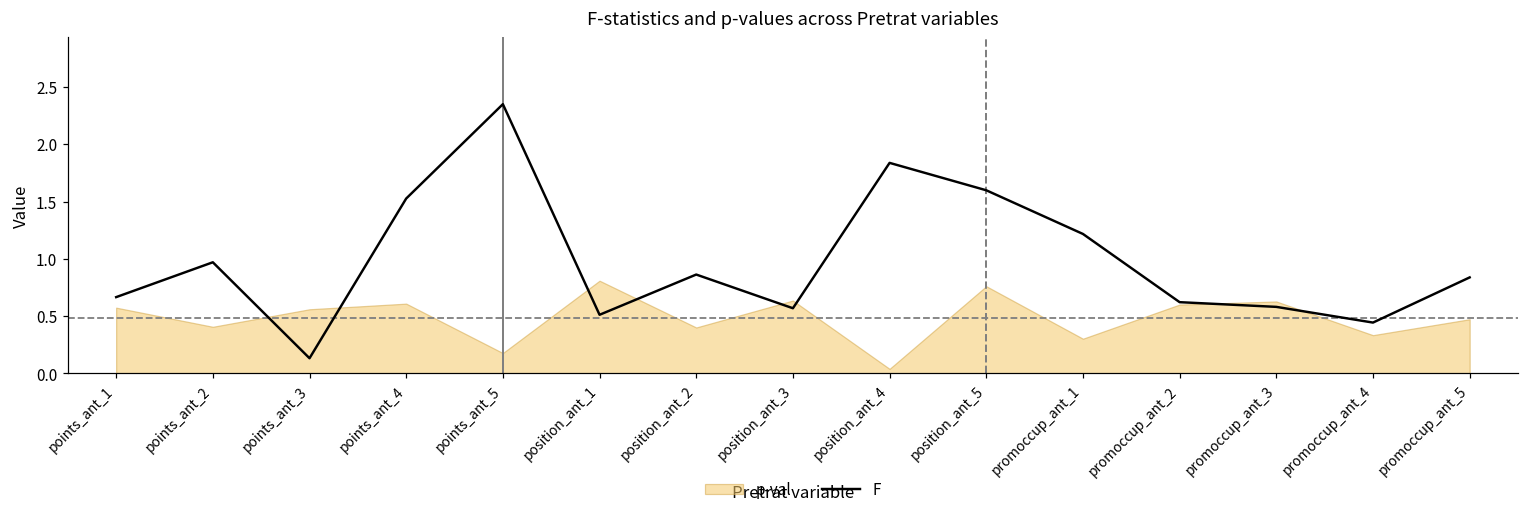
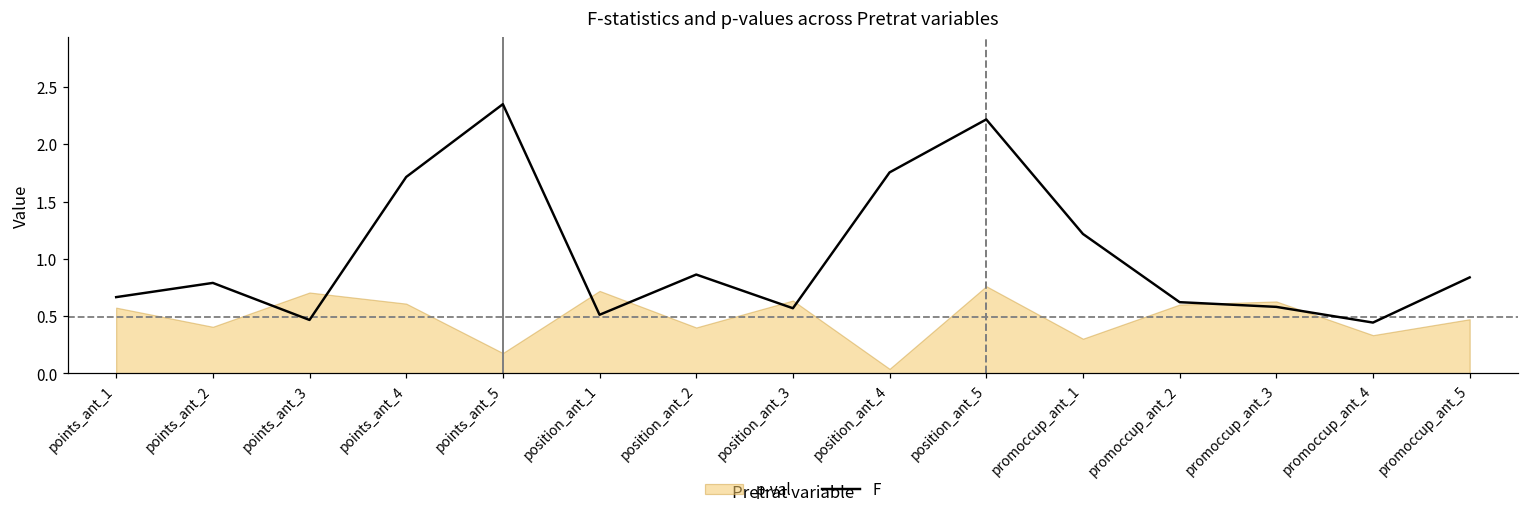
  {
    "F": {
      "points_ant_1": 0.67,
-     "points_ant_2": 0.97,
-     "points_ant_3": 0.13,
-     "points_ant_4": 1.53,
+     "points_ant_2": 0.79,
+     "points_ant_3": 0.47,
+     "points_ant_4": 1.71,
      "points_ant_5": 2.35,
      "position_ant_1": 0.51,
      "position_ant_2": 0.86,
      "position_ant_3": 0.57,
-     "position_ant_4": 1.84,
-     "position_ant_5": 1.60,
+     "position_ant_4": 1.75,
+     "position_ant_5": 2.22,
      "promoccup_ant_1": 1.22,
      "promoccup_ant_3": 0.58,
      "promoccup_ant_4": 0.44,
      "promoccup_ant_5": 0.84
    },
    "p-val": {
      "points_ant_1": 0.57,
      "points_ant_2": 0.41,
-     "points_ant_3": 0.56,
+     "points_ant_3": 0.71,
      "points_ant_4": 0.61,
      "points_ant_5": 0.18,
-     "position_ant_1": 0.81,
+     "position_ant_1": 0.72,
      "position_ant_2": 0.40,
      "position_ant_3": 0.64,
      "position_ant_4": 0.04,
      "position_ant_5": 0.76,
      "promoccup_ant_1": 0.30,
      "promoccup_ant_3": 0.63,
      "promoccup_ant_4": 0.33,
      "promoccup_ant_5": 0.47
    }
  }
